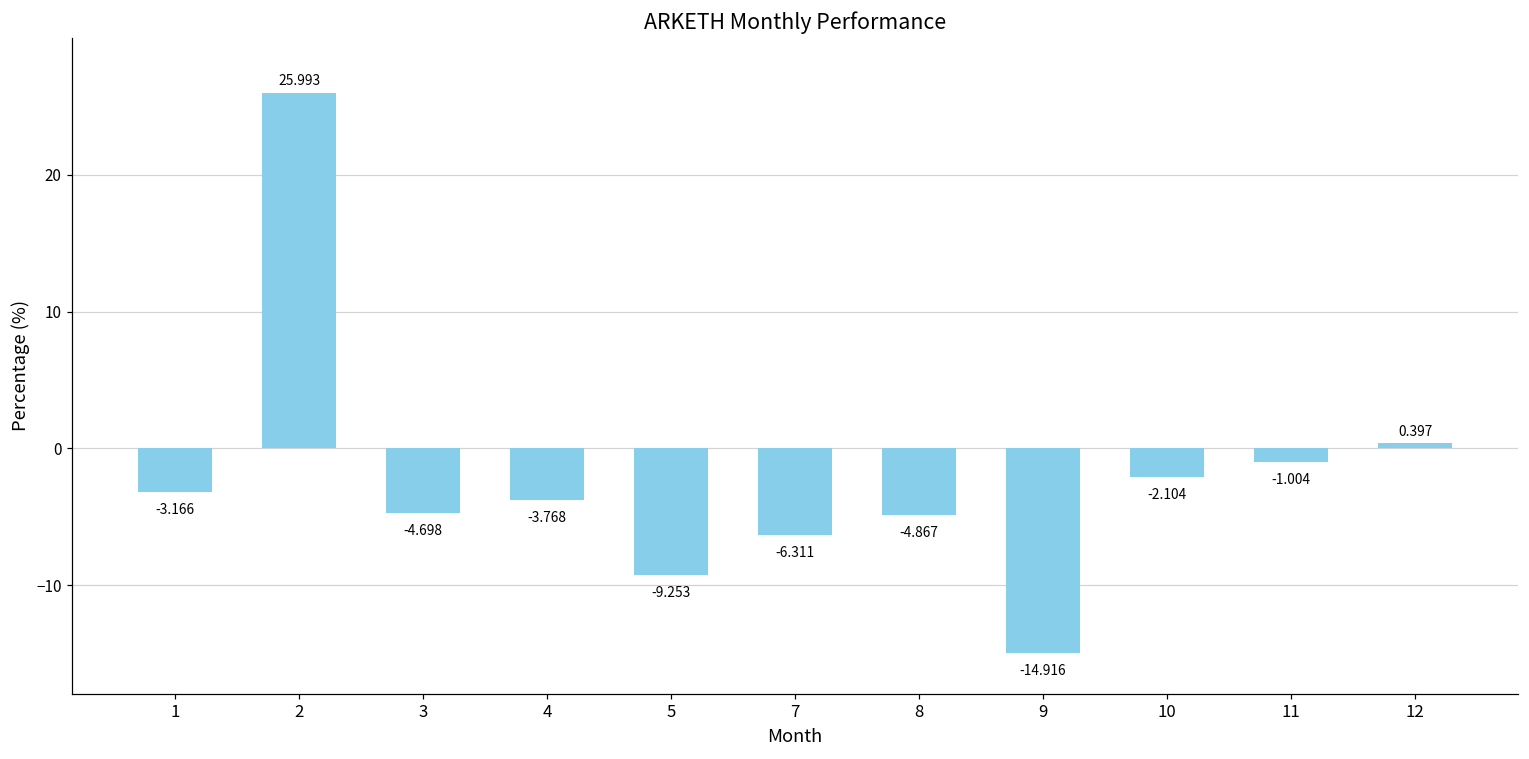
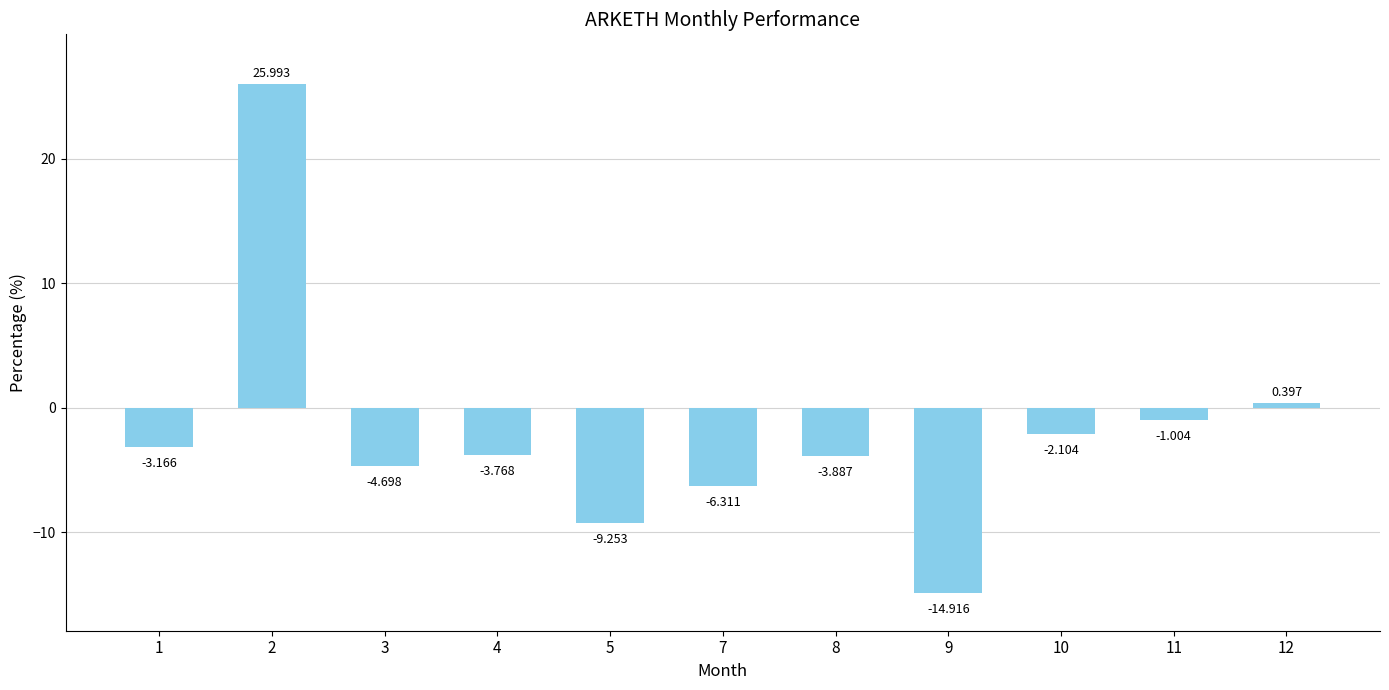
  {
    "1": -3.166,
    "2": 25.993,
    "3": -4.698,
    "4": -3.768,
    "5": -9.253,
    "7": -6.311,
-   "8": -4.867,
+   "8": -3.887,
    "9": -14.916,
    "10": -2.104,
    "11": -1.004,
    "12": 0.397
  }
